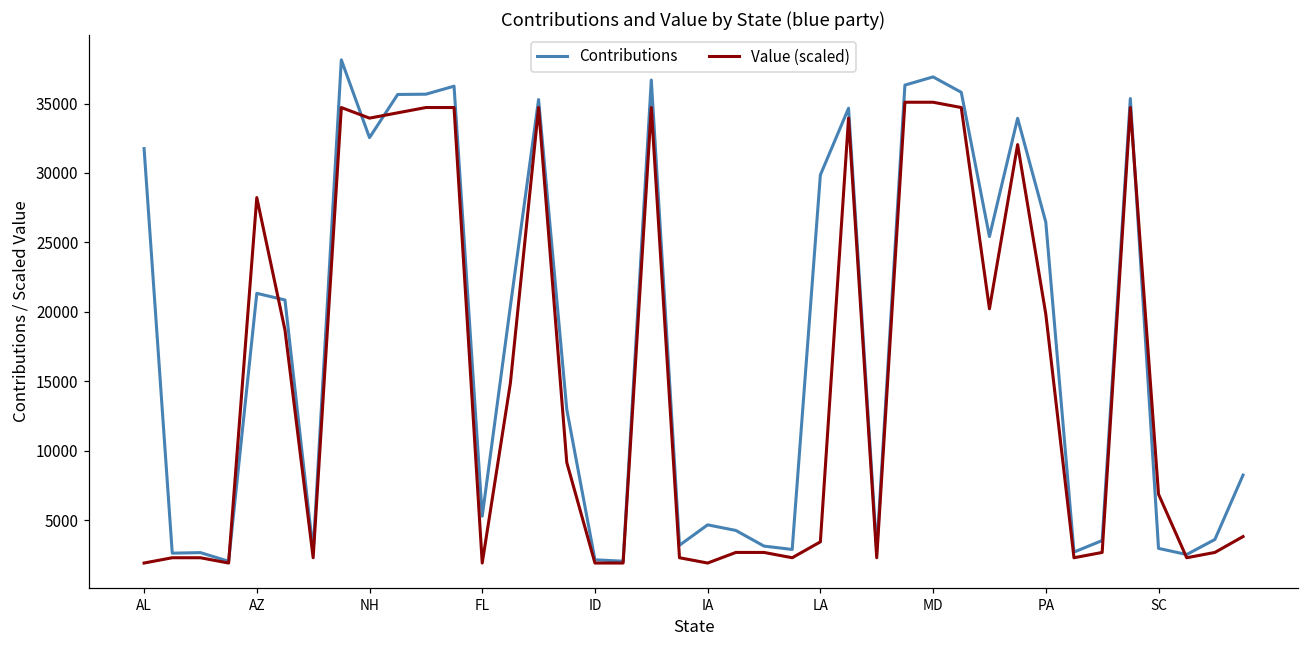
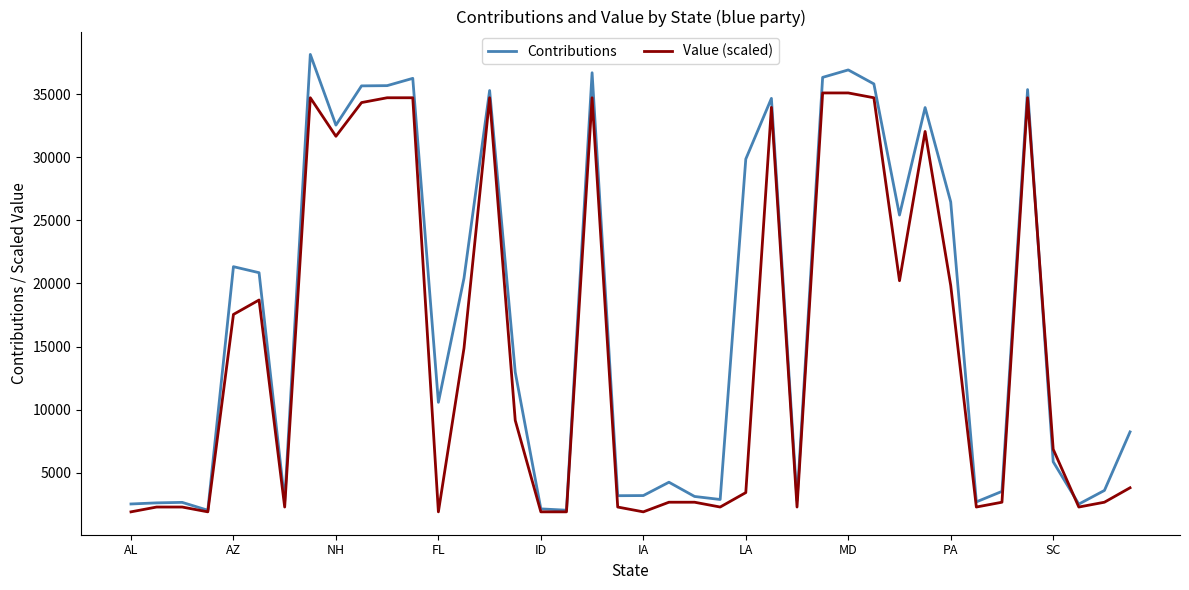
  {
    "Contributions": {
-     "AL": 31800,
+     "AL": 2500,
      "AZ": 21300,
      "NH": 32500,
-     "FL": 5300,
+     "FL": 10600,
      "ID": 2100,
-     "IA": 4700,
+     "IA": 3200,
      "LA": 29900,
      "MD": 36900,
      "PA": 26500,
-     "SC": 3000
+     "SC": 5900
    },
    "Value (scaled)": {
      "AL": 1900,
-     "AZ": 28200,
-     "NH": 34000,
+     "AZ": 17500,
+     "NH": 31700,
      "FL": 1900,
      "ID": 1900,
      "IA": 1900,
      "LA": 3400,
      "MD": 35100,
      "PA": 19800,
      "SC": 6900
    }
  }
